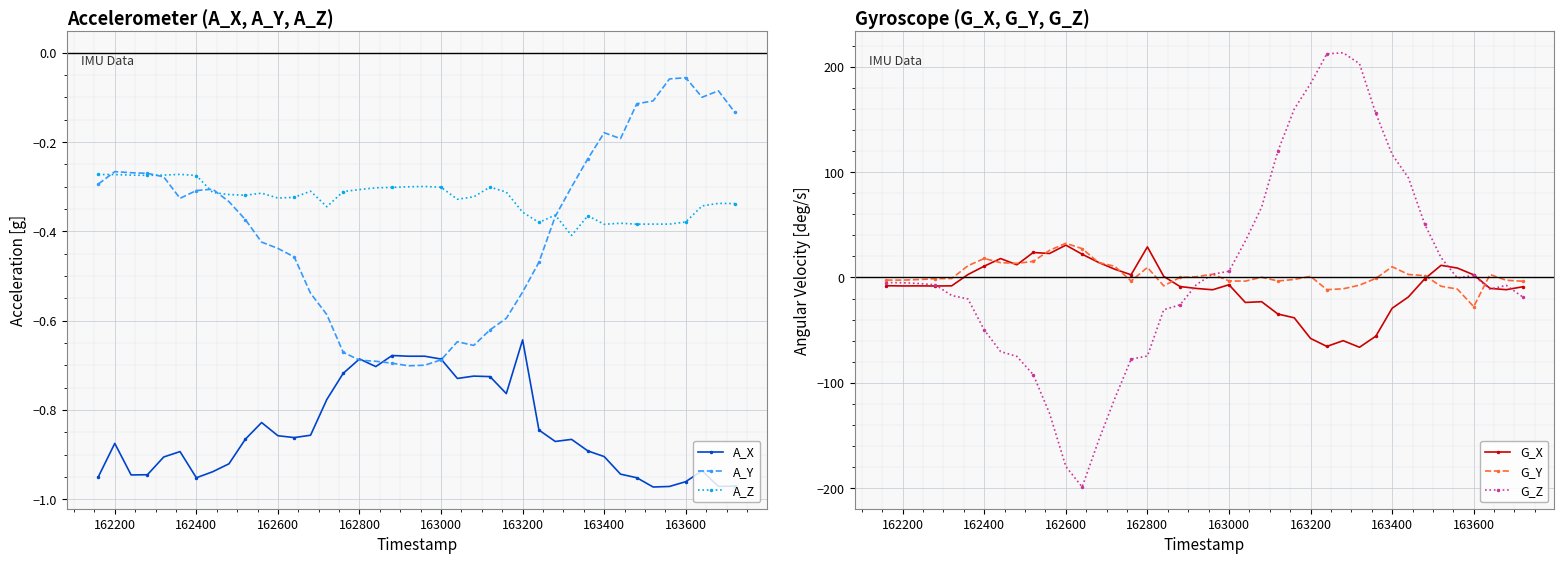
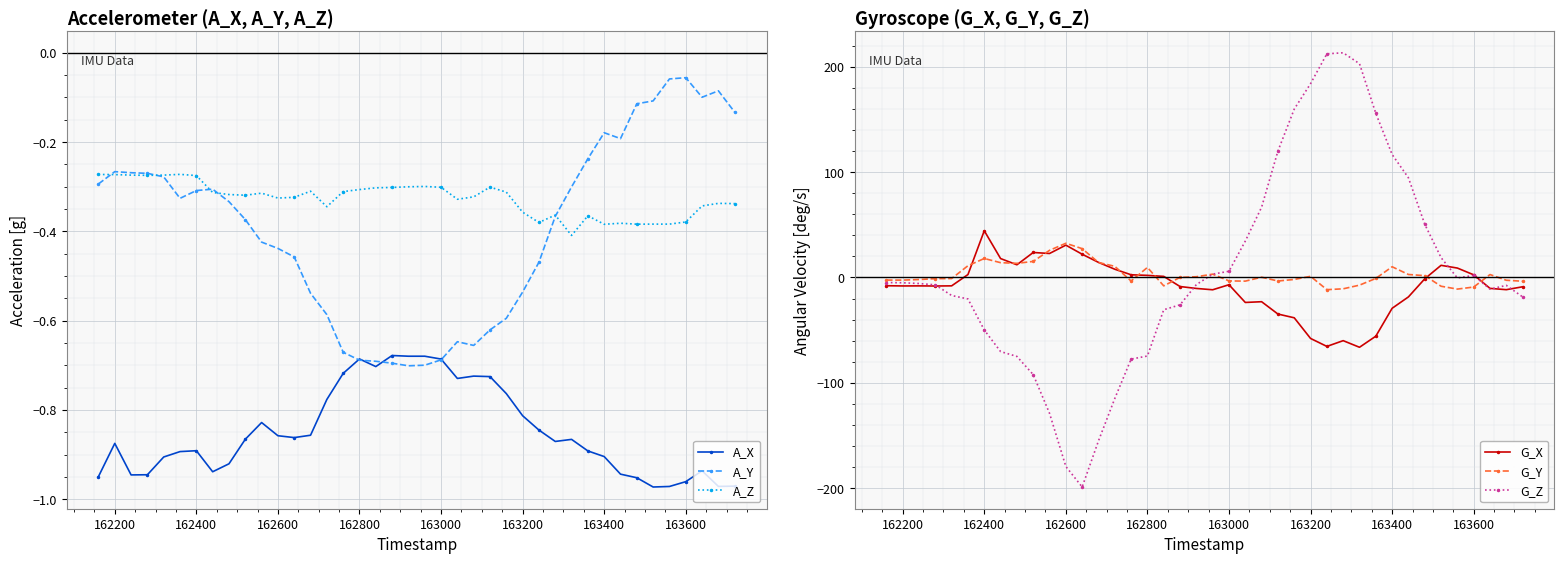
  {
    "Accelerometer (A_X, A_Y, A_Z)": {
      "A_X": {
        "162200": -0.87,
-       "162400": -0.95,
+       "162400": -0.89,
        "162600": -0.86,
-       "163200": -0.64,
+       "163200": -0.81,
        "163400": -0.90,
        "163600": -0.96
      }
    },
    "Gyroscope (G_X, G_Y, G_Z)": {
      "G_X": {
        "162200": -8,
-       "162400": 11,
-       "162800": 29,
+       "162400": 44,
+       "162800": 2,
        "163000": -7,
        "163200": -58,
        "163400": -29
      },
      "G_Y": {
        "162200": -3,
        "162400": 18,
        "162800": 10,
        "163000": -3,
        "163200": 1,
        "163400": 10,
-       "163600": -28
+       "163600": -9
      },
      "G_Z": {
        "162200": -5,
        "162400": -50,
        "162600": -179,
        "162800": -75,
        "163000": 6,
        "163200": 184,
        "163400": 117
      }
    }
  }
